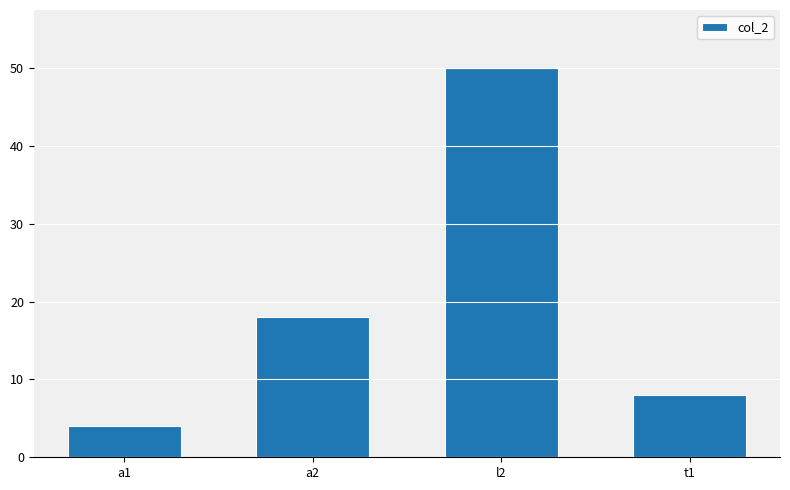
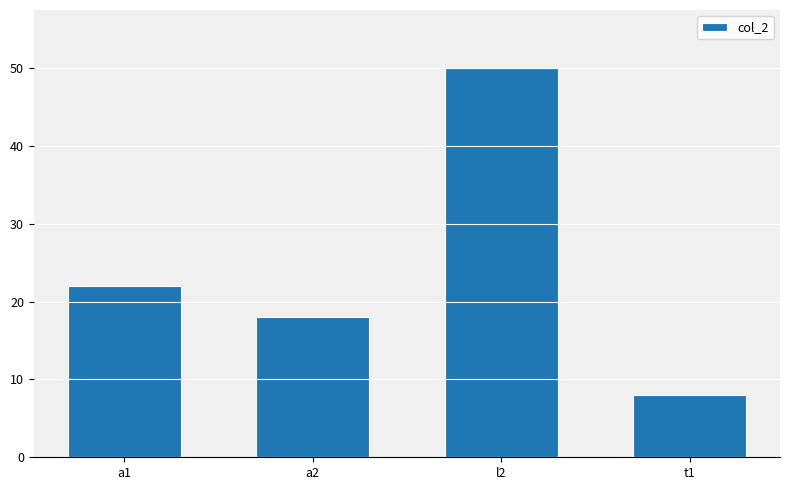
  {
-   "a1": 4,
+   "a1": 22,
    "a2": 18,
    "l2": 50,
    "t1": 8
  }
